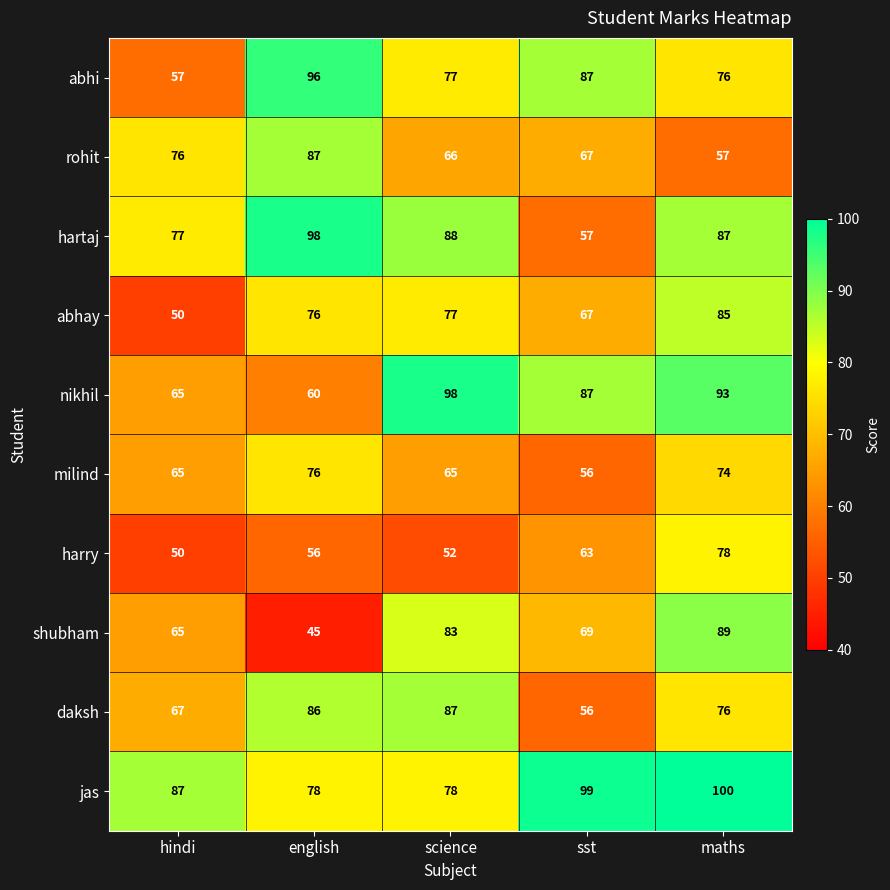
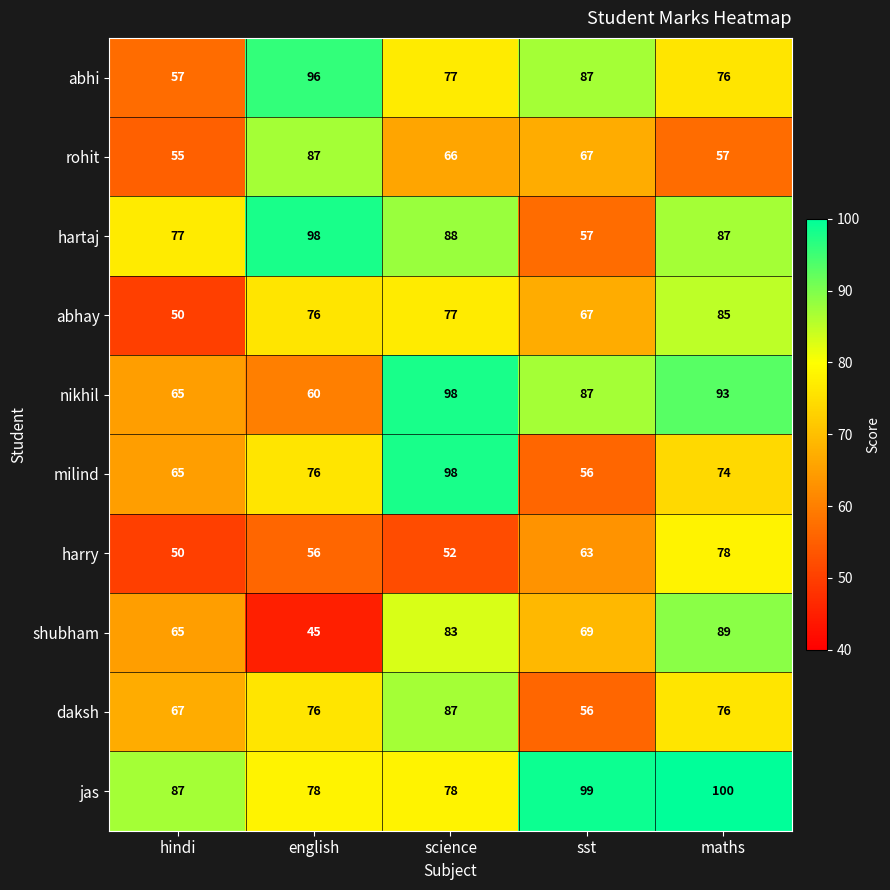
  {
    "abhi": {
      "hindi": 57,
      "english": 96,
      "science": 77,
      "sst": 87,
      "maths": 76
    },
    "rohit": {
-     "hindi": 76,
+     "hindi": 55,
      "english": 87,
      "science": 66,
      "sst": 67,
      "maths": 57
    },
    "hartaj": {
      "hindi": 77,
      "english": 98,
      "science": 88,
      "sst": 57,
      "maths": 87
    },
    "abhay": {
      "hindi": 50,
      "english": 76,
      "science": 77,
      "sst": 67,
      "maths": 85
    },
    "nikhil": {
      "hindi": 65,
      "english": 60,
      "science": 98,
      "sst": 87,
      "maths": 93
    },
    "milind": {
      "hindi": 65,
      "english": 76,
-     "science": 65,
+     "science": 98,
      "sst": 56,
      "maths": 74
    },
    "harry": {
      "hindi": 50,
      "english": 56,
      "science": 52,
      "sst": 63,
      "maths": 78
    },
    "shubham": {
      "hindi": 65,
      "english": 45,
      "science": 83,
      "sst": 69,
      "maths": 89
    },
    "daksh": {
      "hindi": 67,
-     "english": 86,
+     "english": 76,
      "science": 87,
      "sst": 56,
      "maths": 76
    },
    "jas": {
      "hindi": 87,
      "english": 78,
      "science": 78,
      "sst": 99,
      "maths": 100
    }
  }
